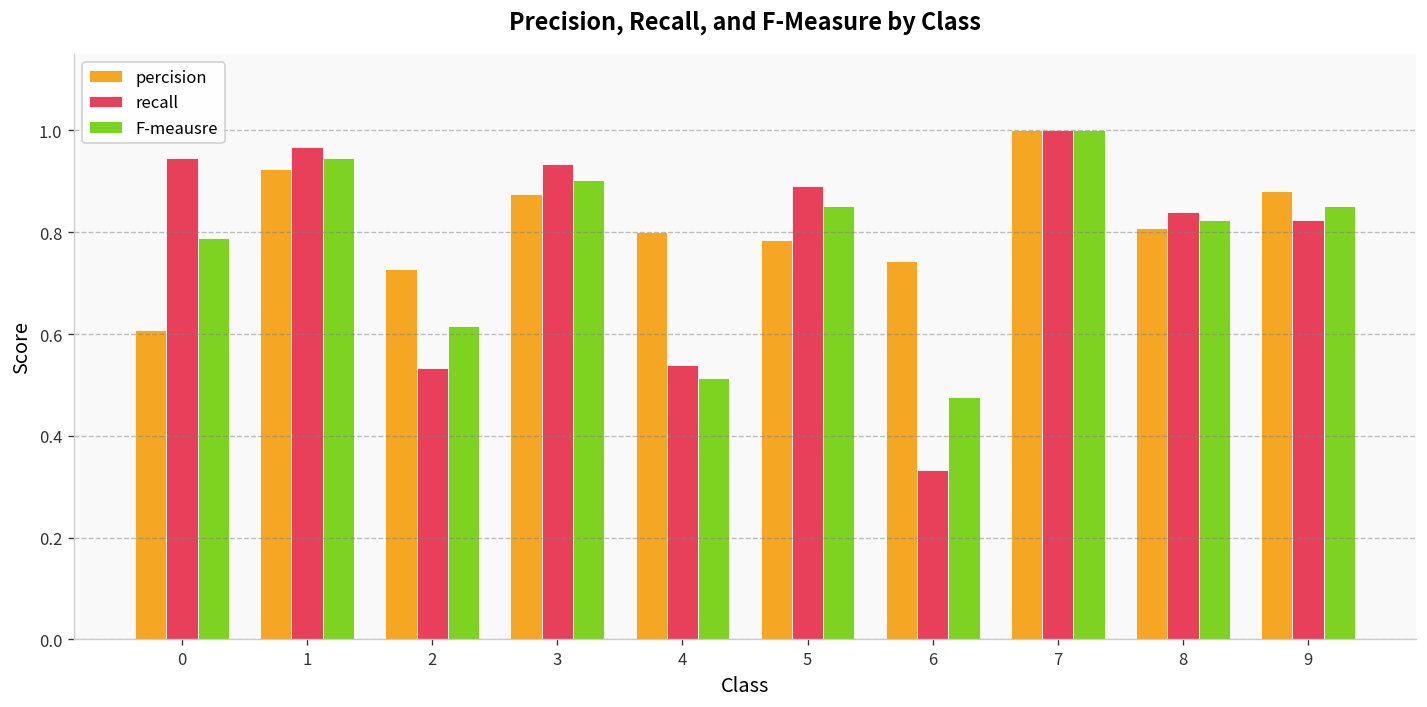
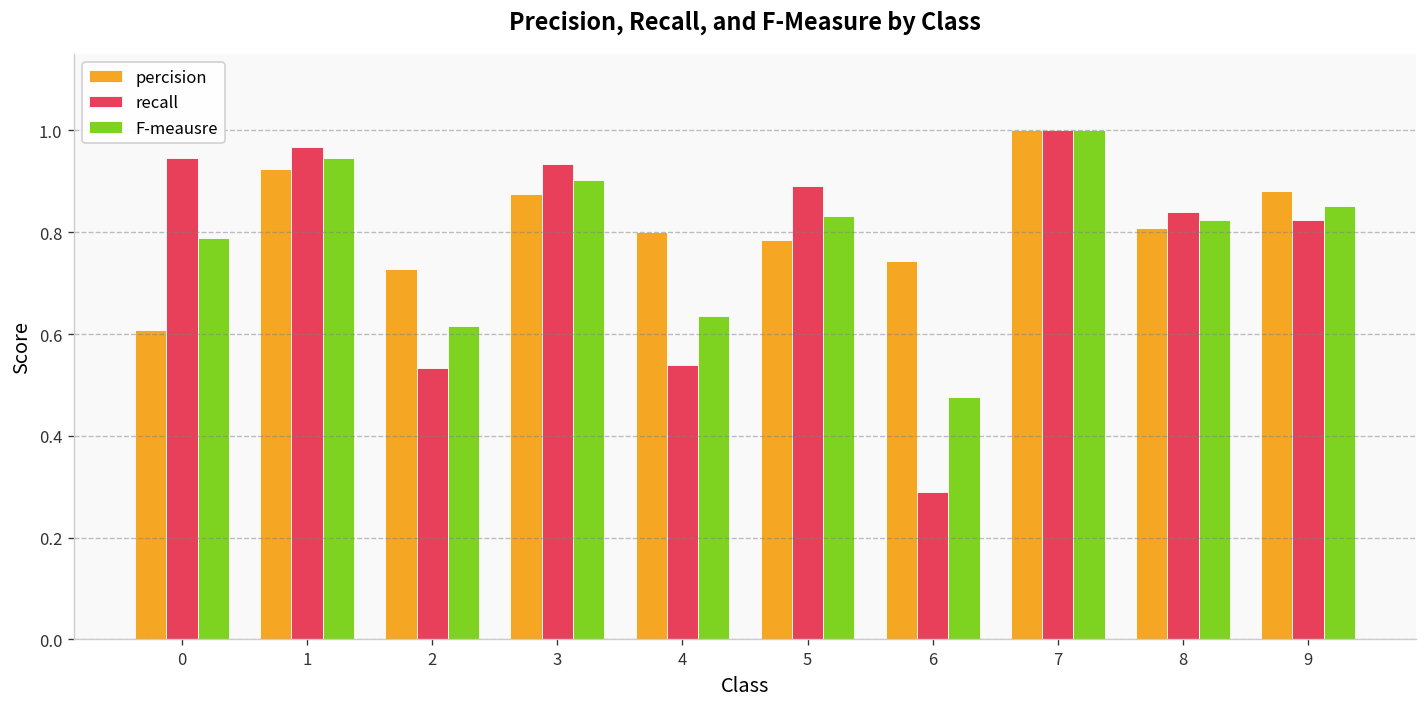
  {
    "percision": {
      "0": 0.61,
      "1": 0.92,
      "2": 0.73,
      "3": 0.88,
      "4": 0.80,
      "5": 0.79,
      "6": 0.74,
      "7": 1.00,
      "8": 0.81,
      "9": 0.88
    },
    "recall": {
      "0": 0.95,
      "1": 0.97,
      "2": 0.53,
      "3": 0.93,
      "4": 0.54,
      "5": 0.89,
-     "6": 0.33,
+     "6": 0.29,
      "7": 1.00,
      "8": 0.84,
      "9": 0.82
    },
    "F-meausre": {
      "0": 0.79,
      "1": 0.95,
      "2": 0.62,
      "3": 0.90,
-     "4": 0.51,
-     "5": 0.85,
+     "4": 0.64,
+     "5": 0.83,
      "6": 0.48,
      "7": 1.00,
      "8": 0.82,
      "9": 0.85
    }
  }
